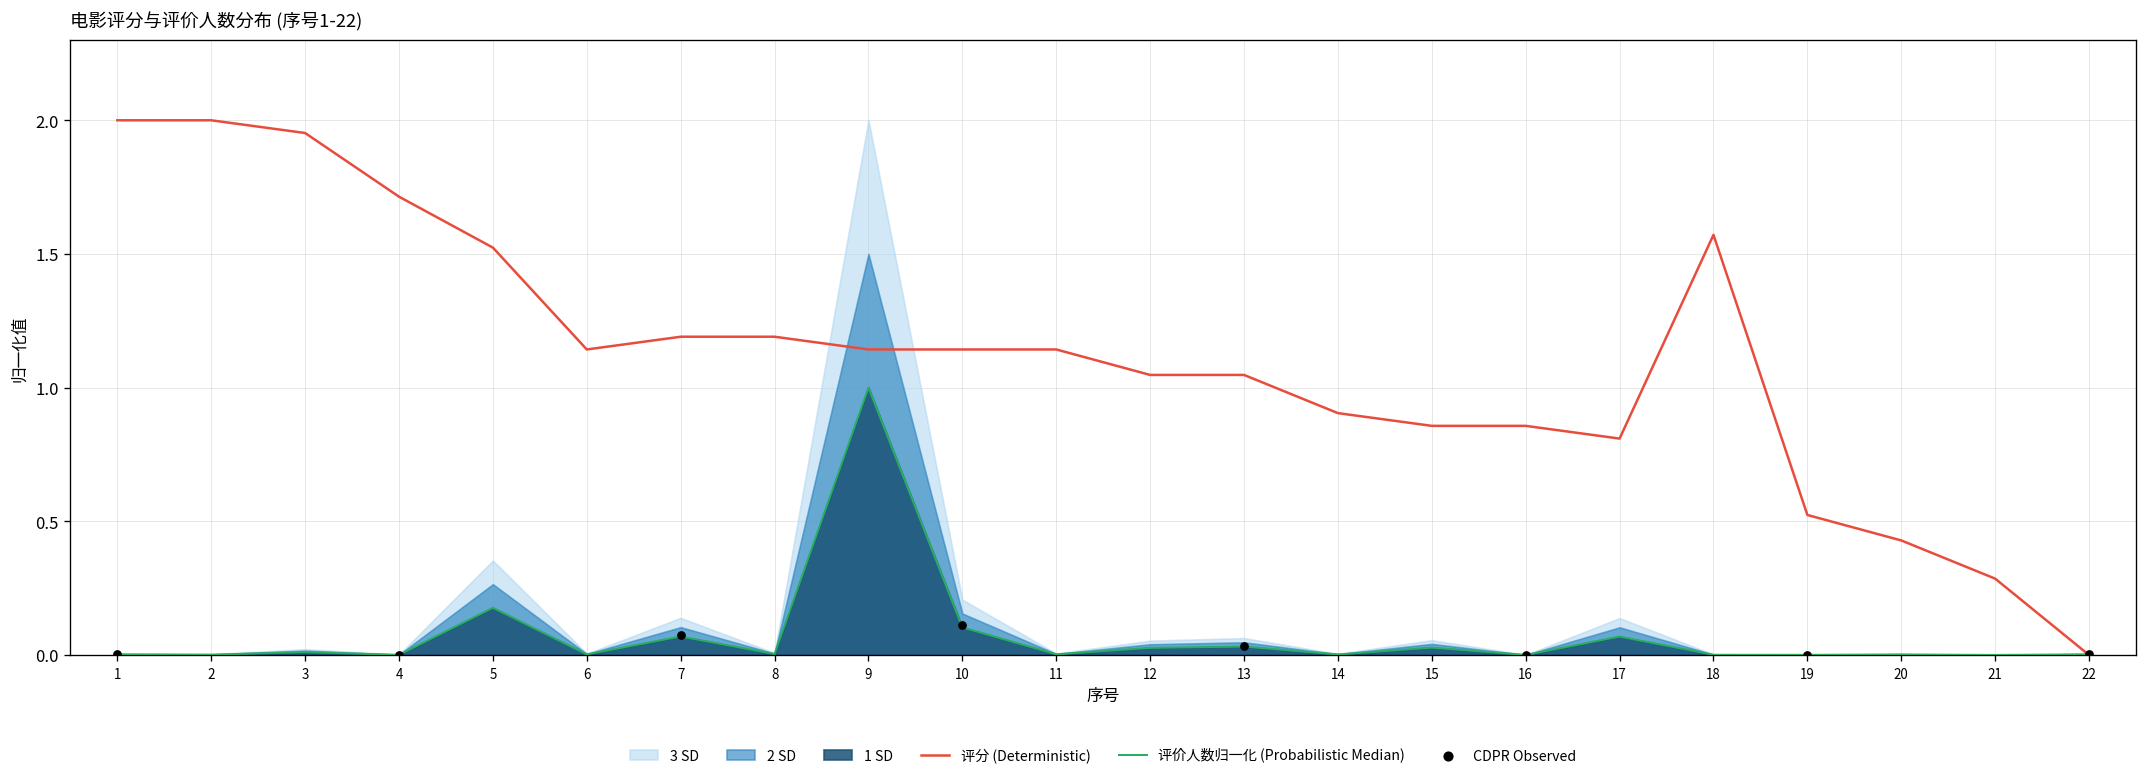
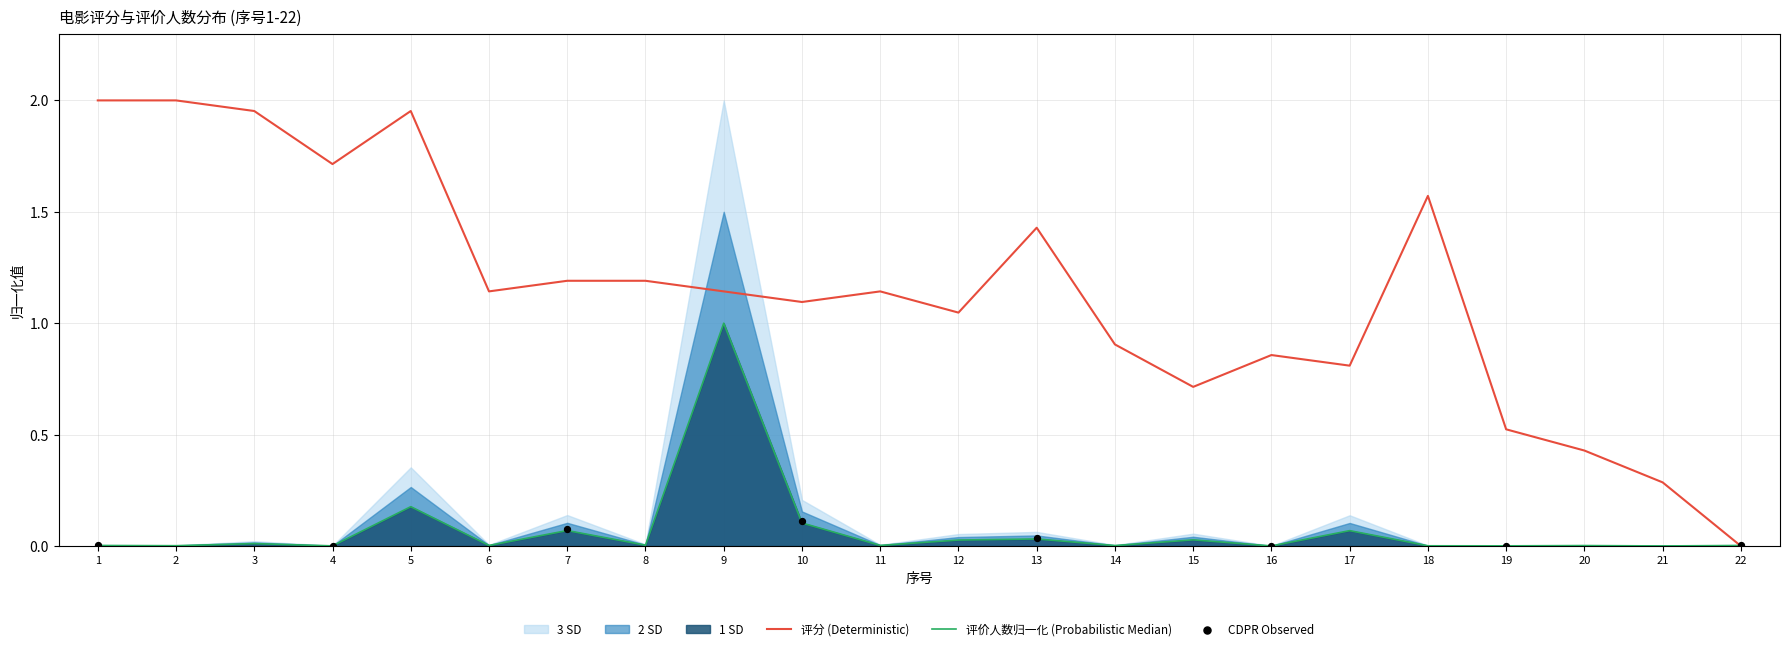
  {
    "评分 (Deterministic)": {
      "1": 2.00,
      "2": 2.00,
      "3": 1.95,
      "4": 1.71,
-     "5": 1.52,
+     "5": 1.95,
      "6": 1.14,
      "7": 1.19,
      "8": 1.19,
      "9": 1.14,
-     "10": 1.14,
+     "10": 1.10,
      "11": 1.14,
      "12": 1.05,
-     "13": 1.05,
+     "13": 1.43,
      "14": 0.90,
-     "15": 0.86,
+     "15": 0.71,
      "16": 0.86,
      "17": 0.81,
      "18": 1.57,
      "19": 0.52,
      "20": 0.43,
      "21": 0.29
    },
    "1 SD": {
      "5": 0.18,
      "9": 1.00,
      "12": 0.03,
      "15": 0.03,
      "17": 0.07
    }
  }
